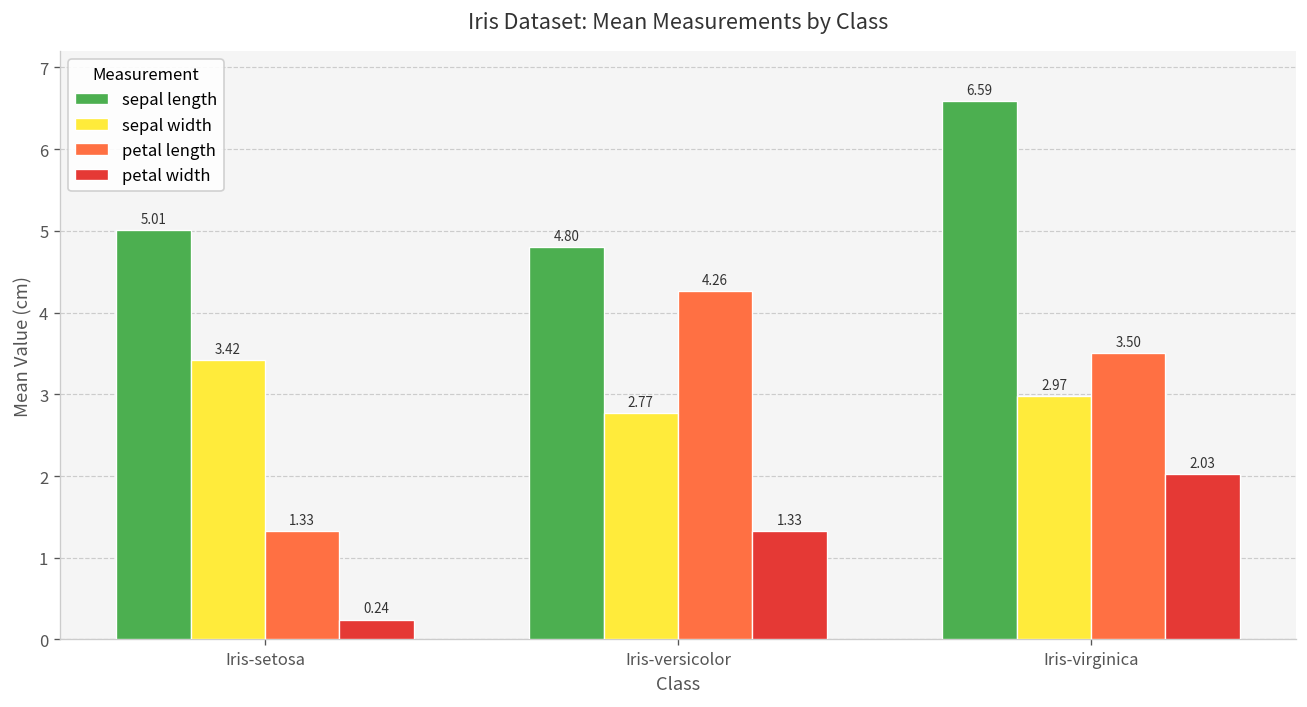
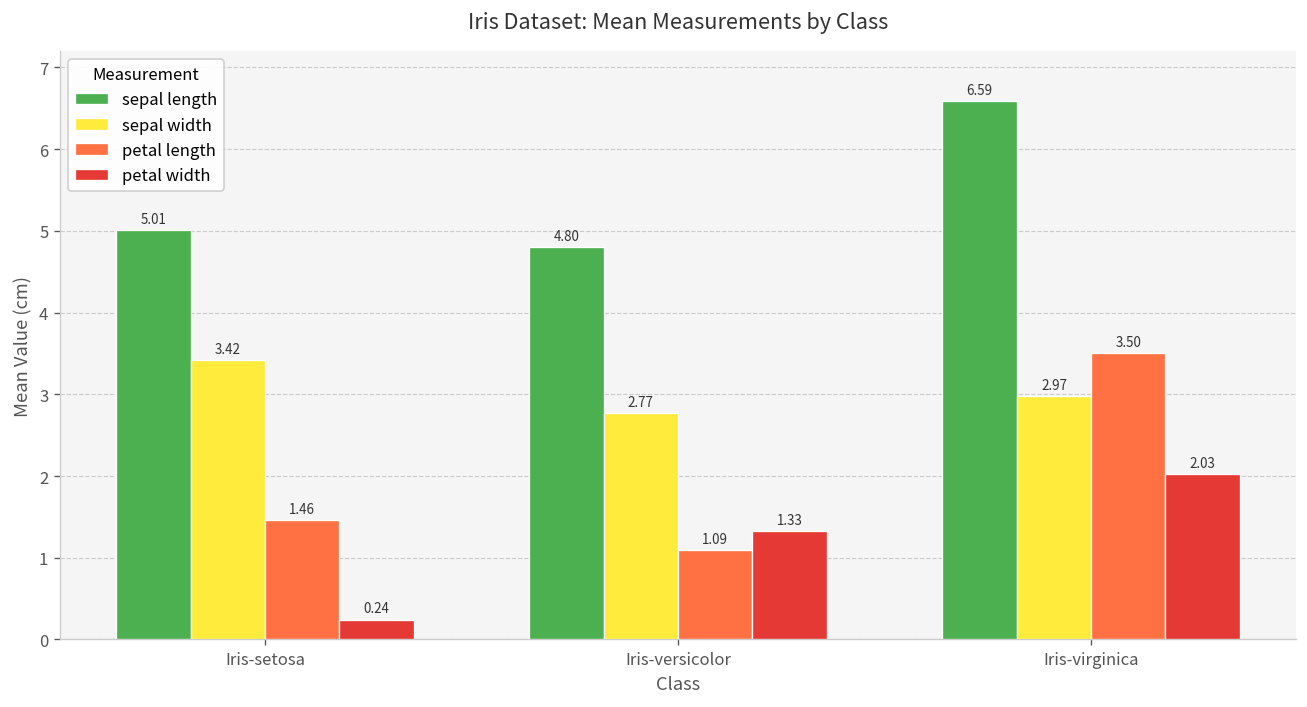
  {
    "sepal length": {
      "Iris-setosa": 5.01,
      "Iris-versicolor": 4.80,
      "Iris-virginica": 6.59
    },
    "sepal width": {
      "Iris-setosa": 3.42,
      "Iris-versicolor": 2.77,
      "Iris-virginica": 2.97
    },
    "petal length": {
-     "Iris-setosa": 1.33,
-     "Iris-versicolor": 4.26,
+     "Iris-setosa": 1.46,
+     "Iris-versicolor": 1.09,
      "Iris-virginica": 3.50
    },
    "petal width": {
      "Iris-setosa": 0.24,
      "Iris-versicolor": 1.33,
      "Iris-virginica": 2.03
    }
  }
